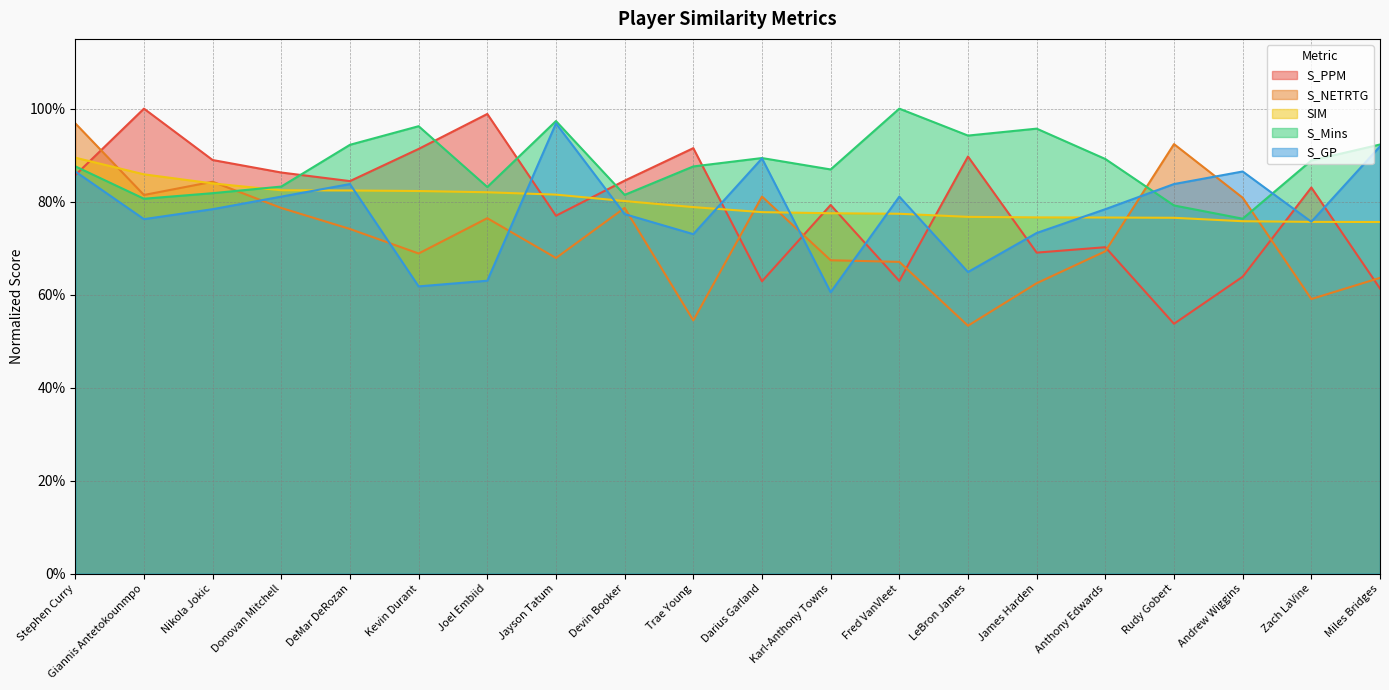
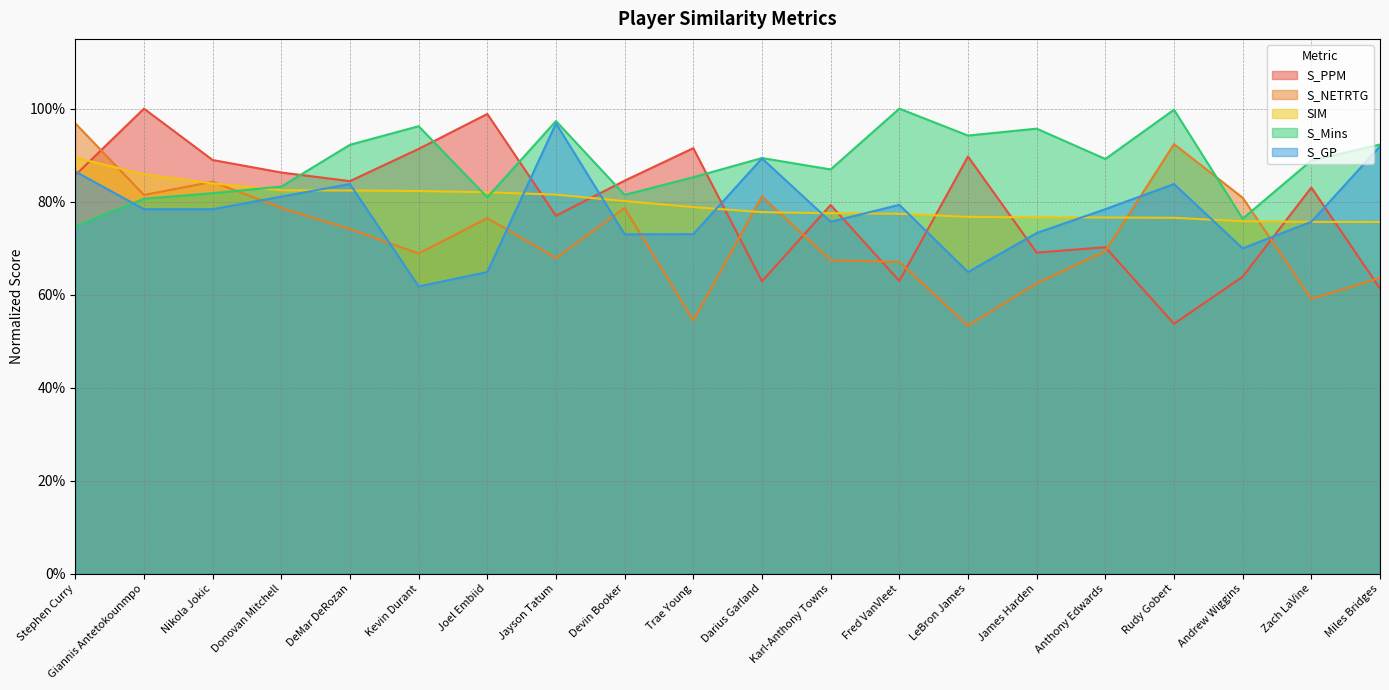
  {
    "S_Mins": {
-     "Stephen Curry": "88%",
+     "Stephen Curry": "75%",
      "Giannis Antetokounmpo": "81%",
      "Nikola Jokic": "82%",
      "Donovan Mitchell": "83%",
      "DeMar DeRozan": "92%",
      "Kevin Durant": "96%",
-     "Joel Embiid": "83%",
+     "Joel Embiid": "81%",
      "Devin Booker": "81%",
-     "Trae Young": "88%",
+     "Trae Young": "85%",
      "Karl-Anthony Towns": "87%",
      "Fred VanVleet": "100%",
      "LeBron James": "94%",
      "James Harden": "96%",
      "Anthony Edwards": "89%",
-     "Rudy Gobert": "79%"
+     "Rudy Gobert": "100%"
    },
    "S_GP": {
      "Stephen Curry": "86%",
-     "Giannis Antetokounmpo": "76%",
+     "Giannis Antetokounmpo": "78%",
      "Nikola Jokic": "78%",
      "Donovan Mitchell": "81%",
      "DeMar DeRozan": "84%",
      "Kevin Durant": "62%",
-     "Joel Embiid": "63%",
-     "Devin Booker": "77%",
+     "Joel Embiid": "65%",
+     "Devin Booker": "73%",
      "Trae Young": "73%",
-     "Karl-Anthony Towns": "61%",
-     "Fred VanVleet": "81%",
+     "Karl-Anthony Towns": "76%",
+     "Fred VanVleet": "79%",
      "LeBron James": "65%",
      "James Harden": "73%",
      "Anthony Edwards": "78%",
      "Rudy Gobert": "84%",
-     "Andrew Wiggins": "86%"
+     "Andrew Wiggins": "70%"
    }
  }
